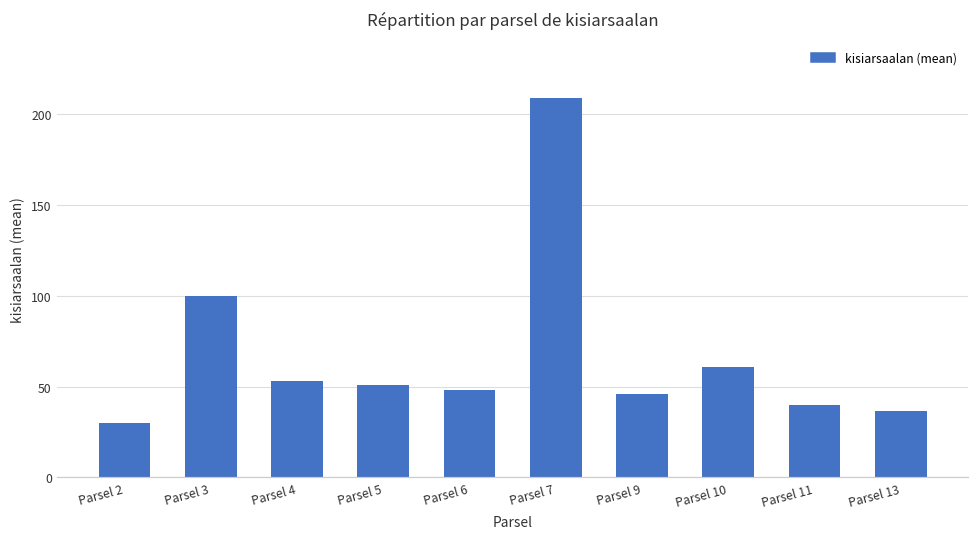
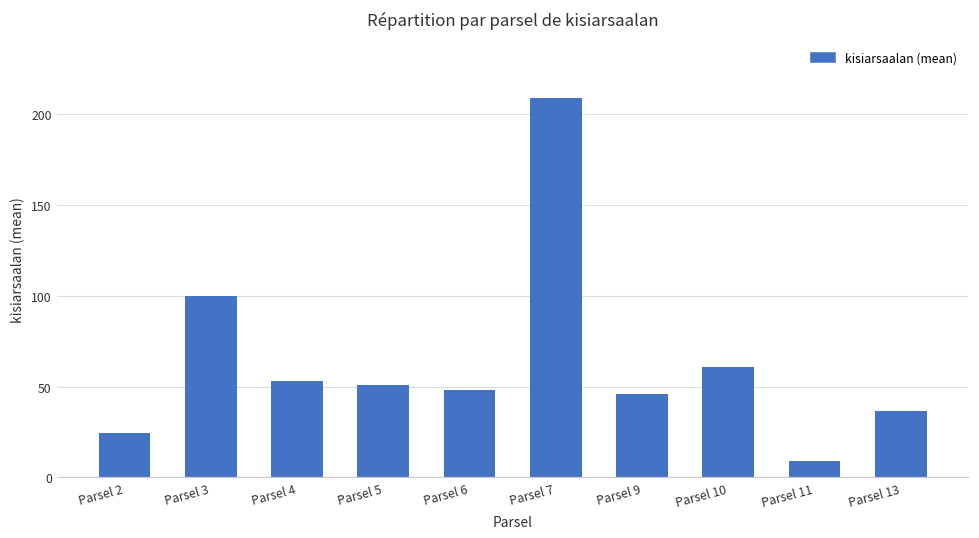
  {
-   "Parsel 2": 30,
+   "Parsel 2": 25,
    "Parsel 3": 100,
    "Parsel 4": 53,
    "Parsel 5": 51,
    "Parsel 6": 48,
    "Parsel 7": 209,
    "Parsel 9": 46,
    "Parsel 10": 61,
-   "Parsel 11": 40,
+   "Parsel 11": 9,
    "Parsel 13": 37
  }
